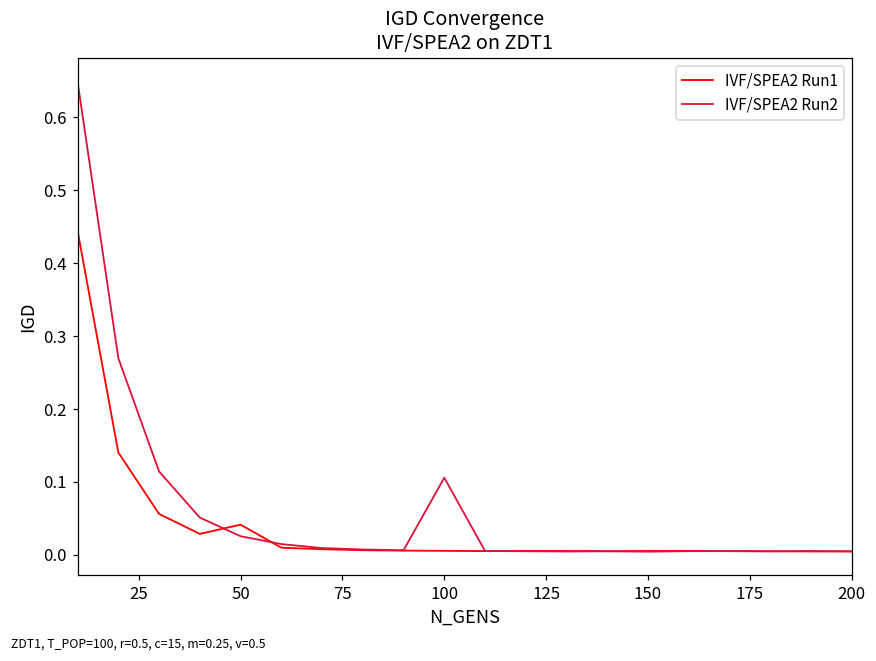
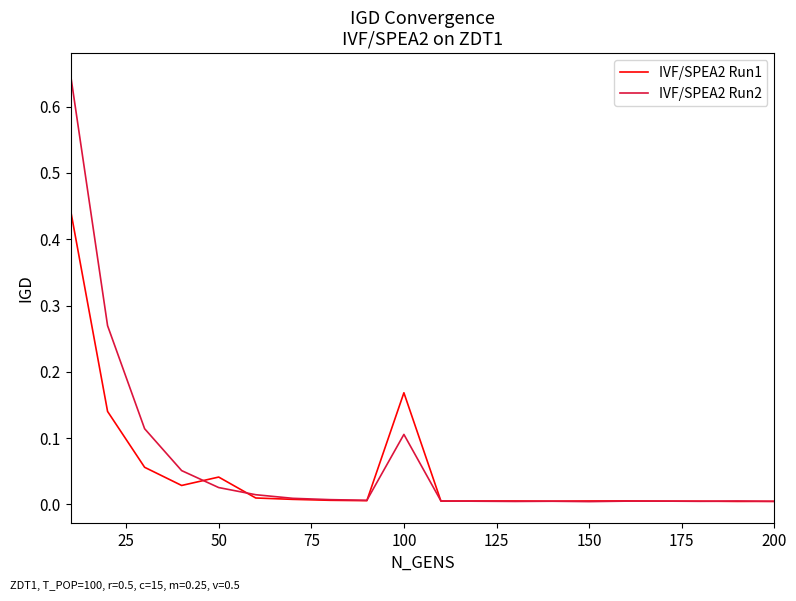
  {
    "IVF/SPEA2 Run1": {
      "50": 0.04,
-     "100": 0.01
+     "100": 0.17
    },
    "IVF/SPEA2 Run2": {
      "50": 0.03,
      "100": 0.11
    }
  }
